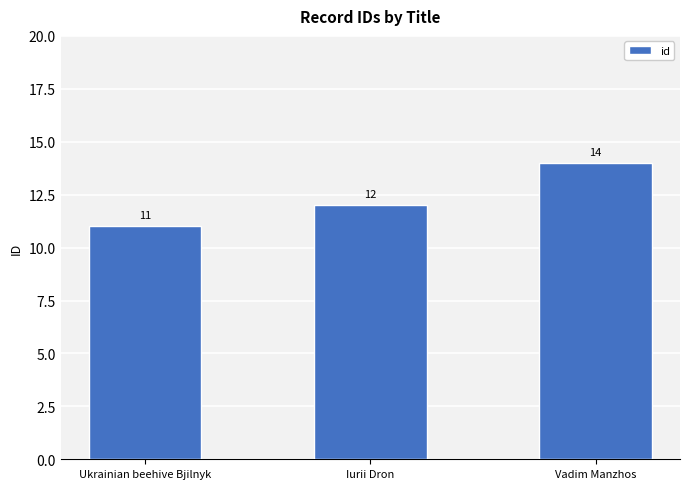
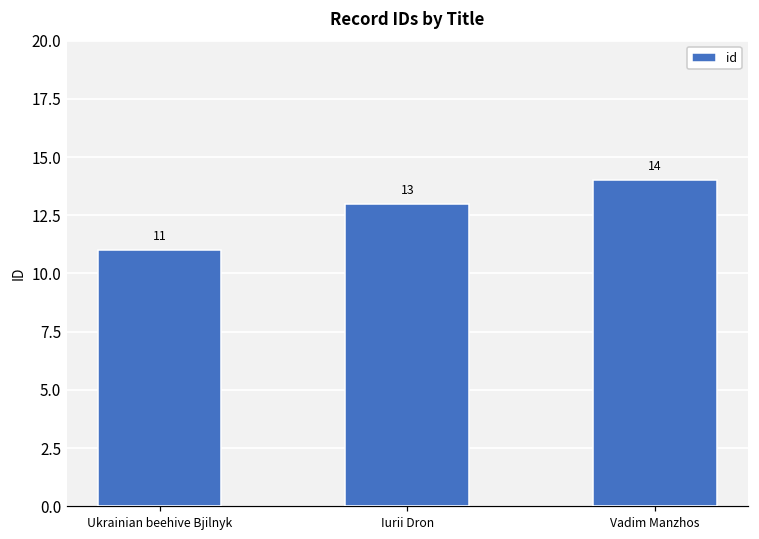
  {
    "Ukrainian beehive Bjilnyk": 11,
-   "Iurii Dron": 12,
+   "Iurii Dron": 13,
    "Vadim Manzhos": 14
  }
